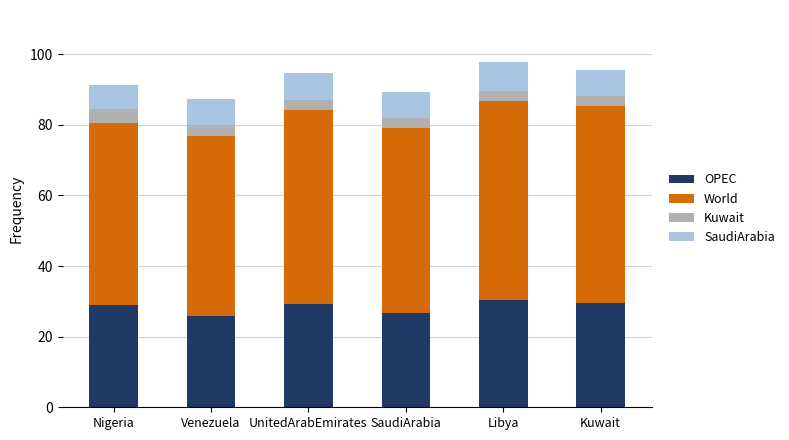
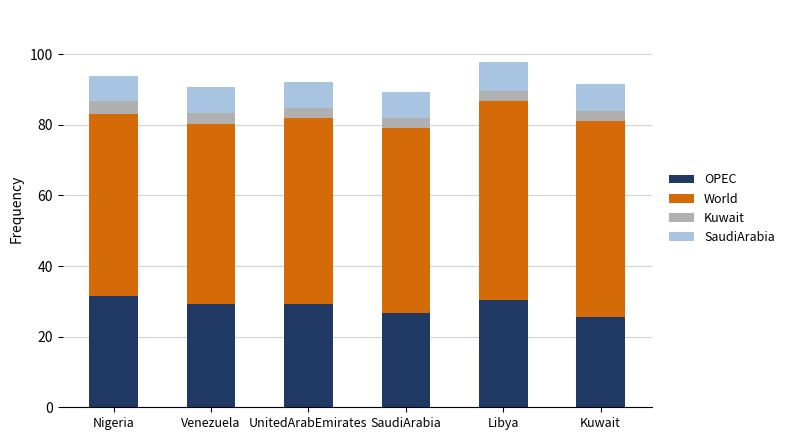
  {
    "OPEC": {
-     "Nigeria": 29,
-     "Venezuela": 26,
+     "Nigeria": 32,
+     "Venezuela": 29,
      "UnitedArabEmirates": 29,
      "SaudiArabia": 27,
      "Libya": 30,
-     "Kuwait": 30
+     "Kuwait": 25
    },
    "World": {
      "Nigeria": 52,
      "Venezuela": 51,
-     "UnitedArabEmirates": 55,
+     "UnitedArabEmirates": 53,
      "SaudiArabia": 53,
      "Libya": 56,
      "Kuwait": 56
    }
  }
